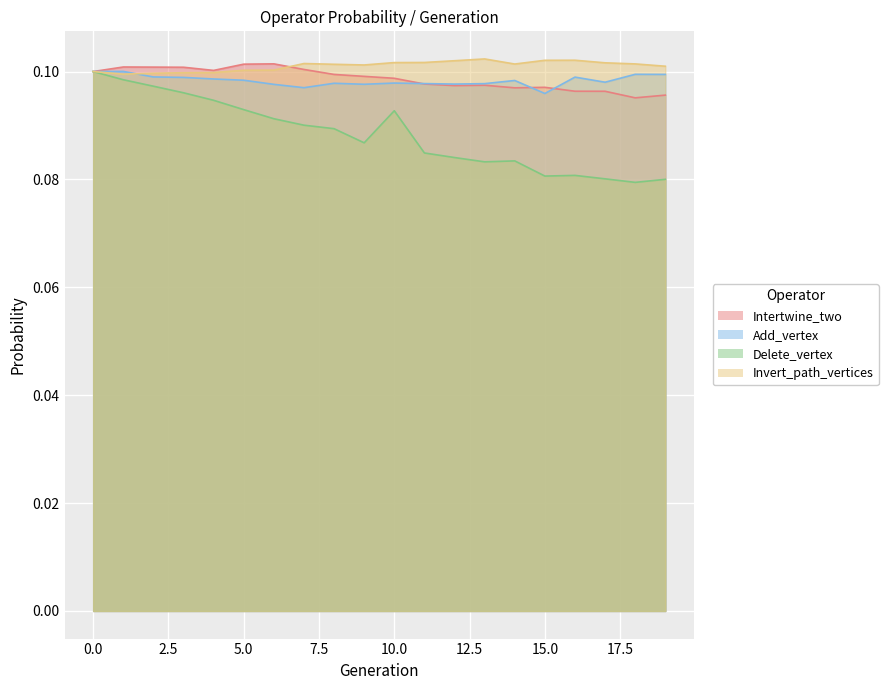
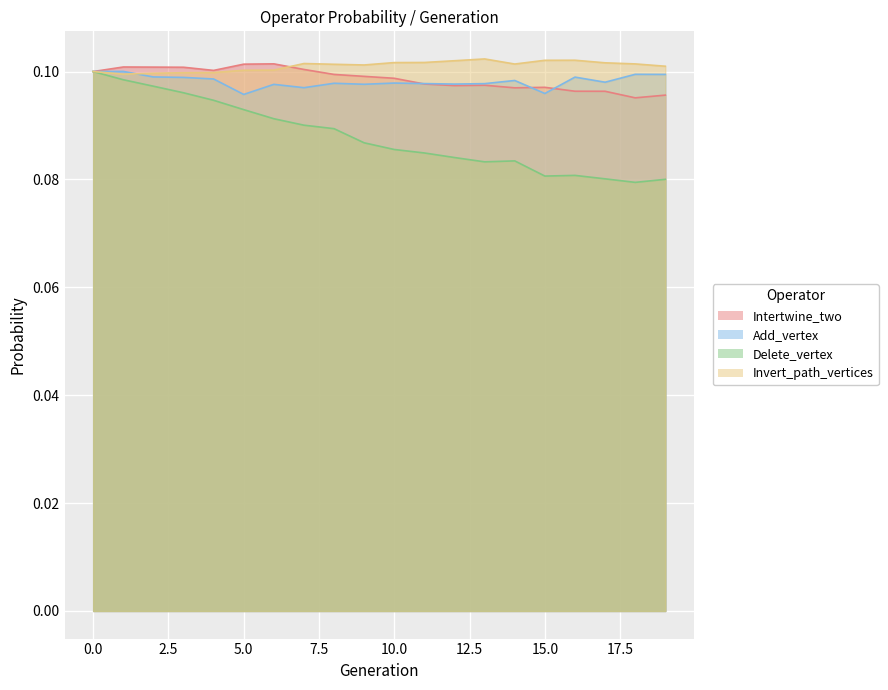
  {
    "Add_vertex": {
-     "5.0": 0.098,
+     "5.0": 0.096,
      "10.0": 0.098,
      "15.0": 0.096
    },
    "Delete_vertex": {
      "5.0": 0.093,
-     "10.0": 0.093,
+     "10.0": 0.086,
      "15.0": 0.081
    }
  }
